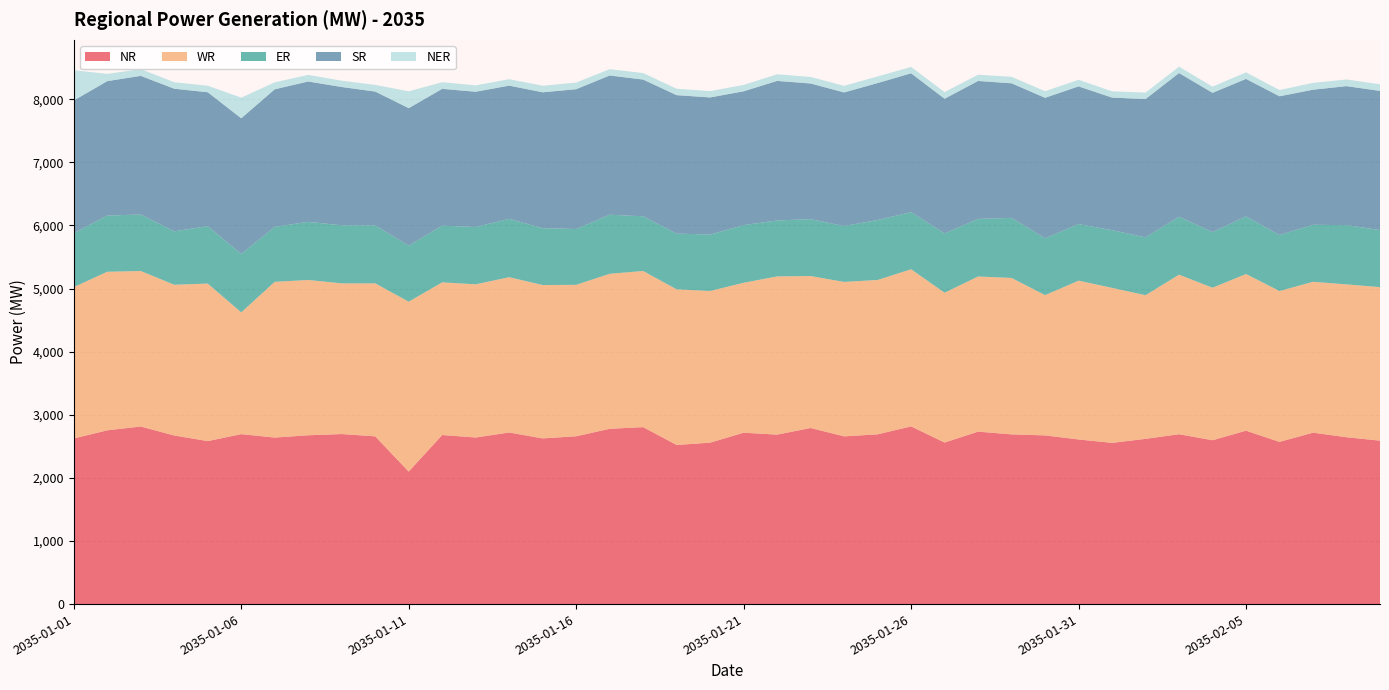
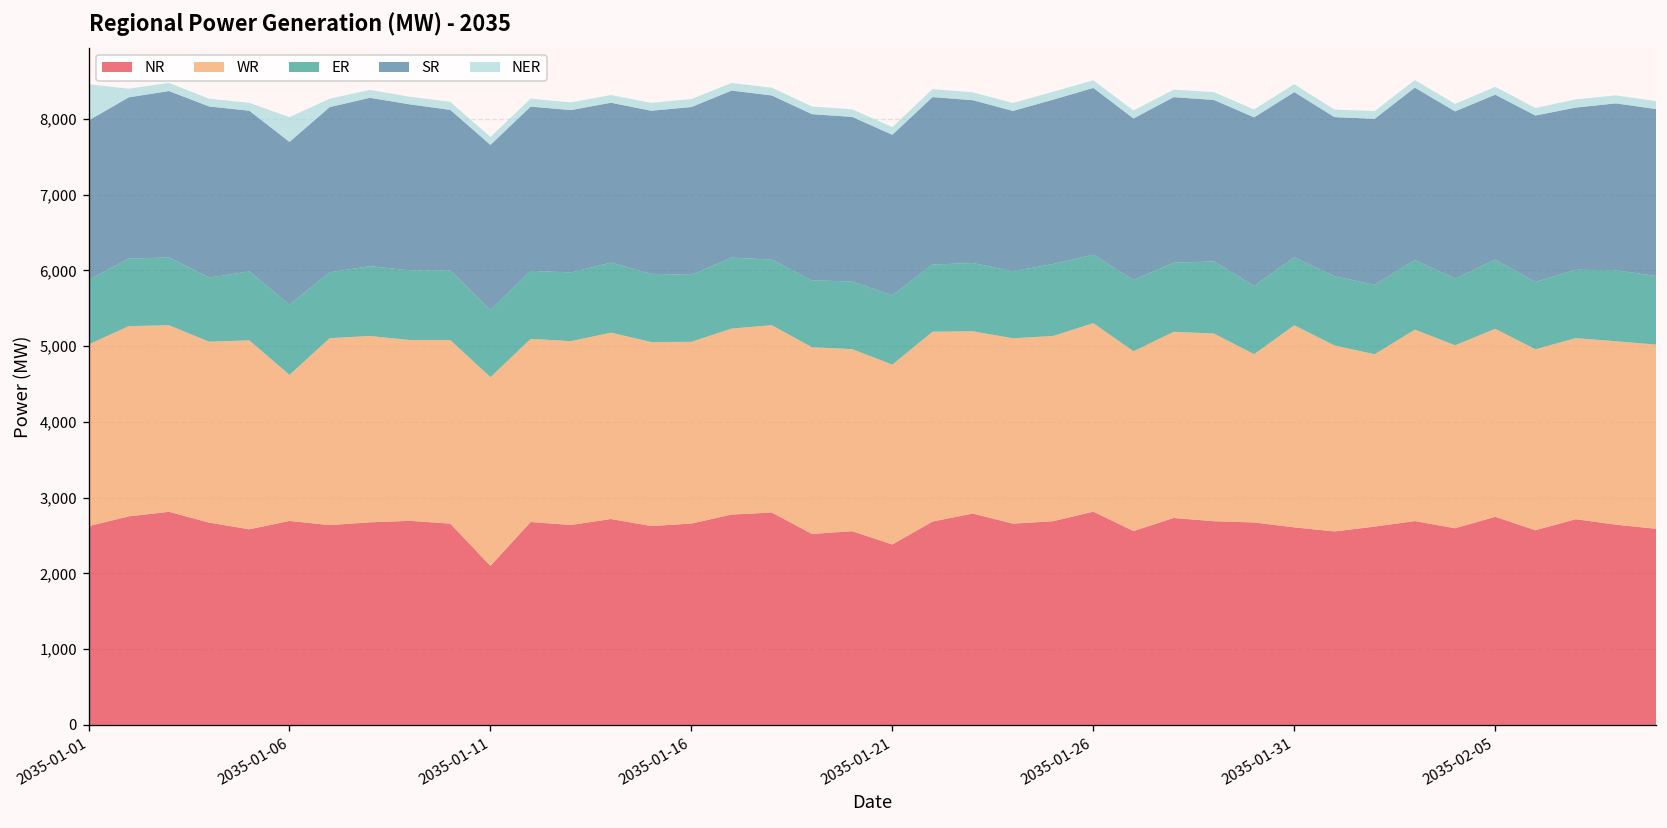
  {
    "NR": {
      "2035-01-01": "2,600",
      "2035-01-06": "2,700",
      "2035-01-11": "2,100",
      "2035-01-16": "2,700",
-     "2035-01-21": "2,700",
+     "2035-01-21": "2,400",
      "2035-01-26": "2,800",
      "2035-01-31": "2,600",
      "2035-02-05": "2,700"
    },
    "WR": {
      "2035-01-01": "2,400",
      "2035-01-06": "1,900",
-     "2035-01-11": "2,700",
+     "2035-01-11": "2,500",
      "2035-01-16": "2,400",
      "2035-01-21": "2,400",
      "2035-01-26": "2,500",
-     "2035-01-31": "2,500",
+     "2035-01-31": "2,700",
      "2035-02-05": "2,500"
    },
    "NER": {
      "2035-01-01": "500",
      "2035-01-06": "300",
-     "2035-01-11": "300",
+     "2035-01-11": "100",
      "2035-01-16": "100",
      "2035-01-21": "100",
      "2035-01-26": "100",
      "2035-01-31": "100",
      "2035-02-05": "100"
    }
  }
